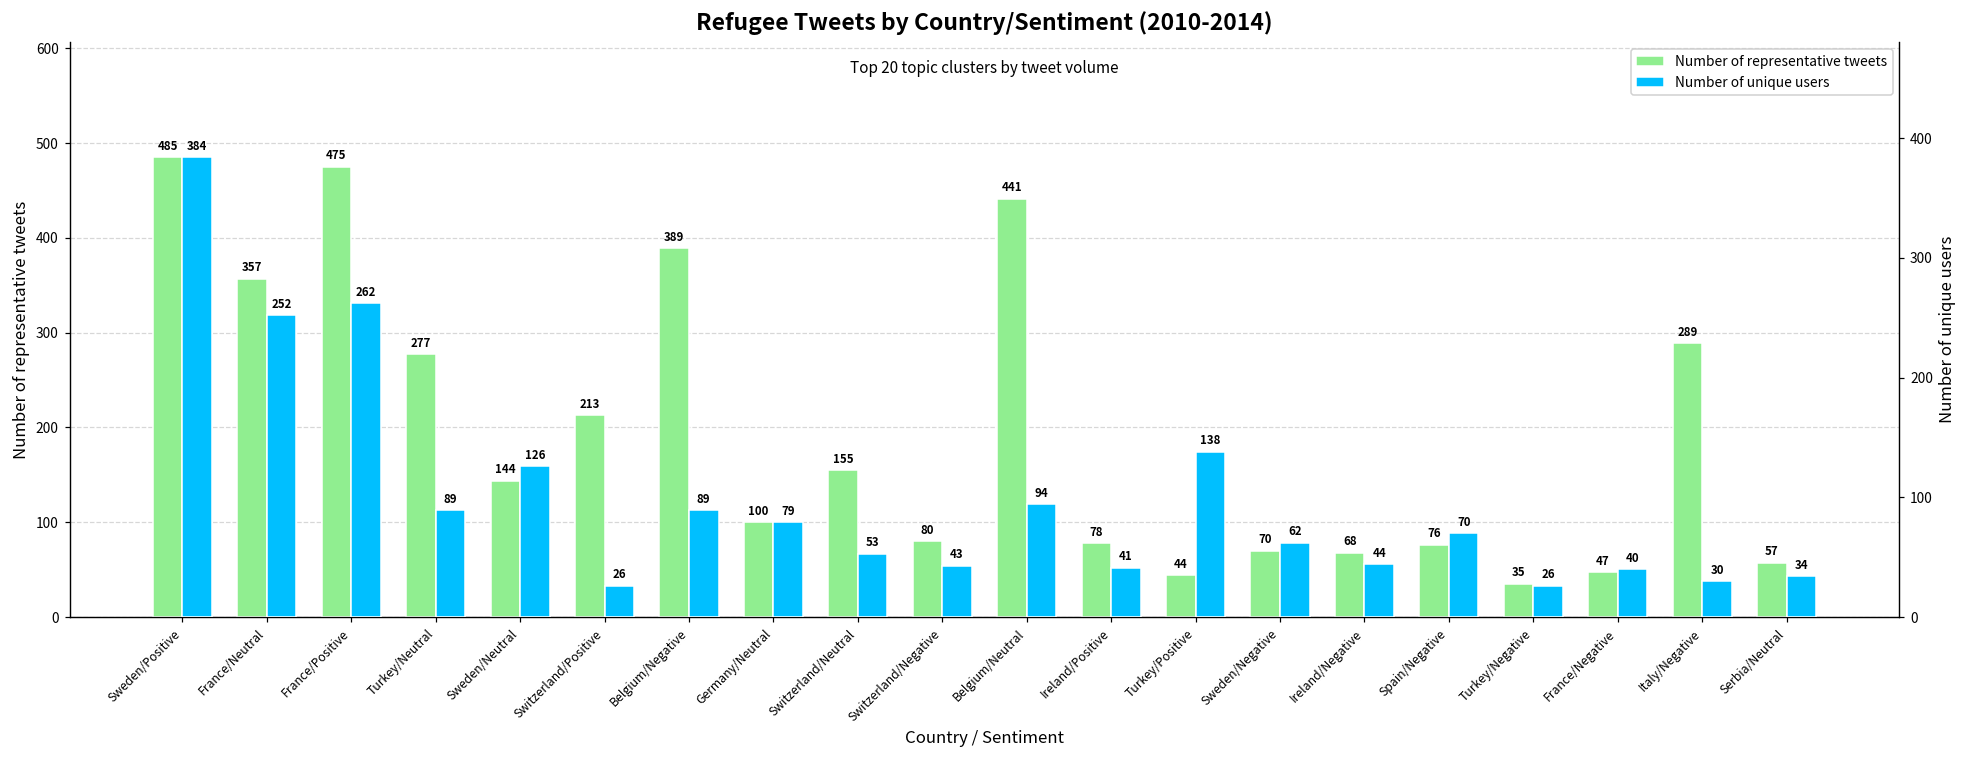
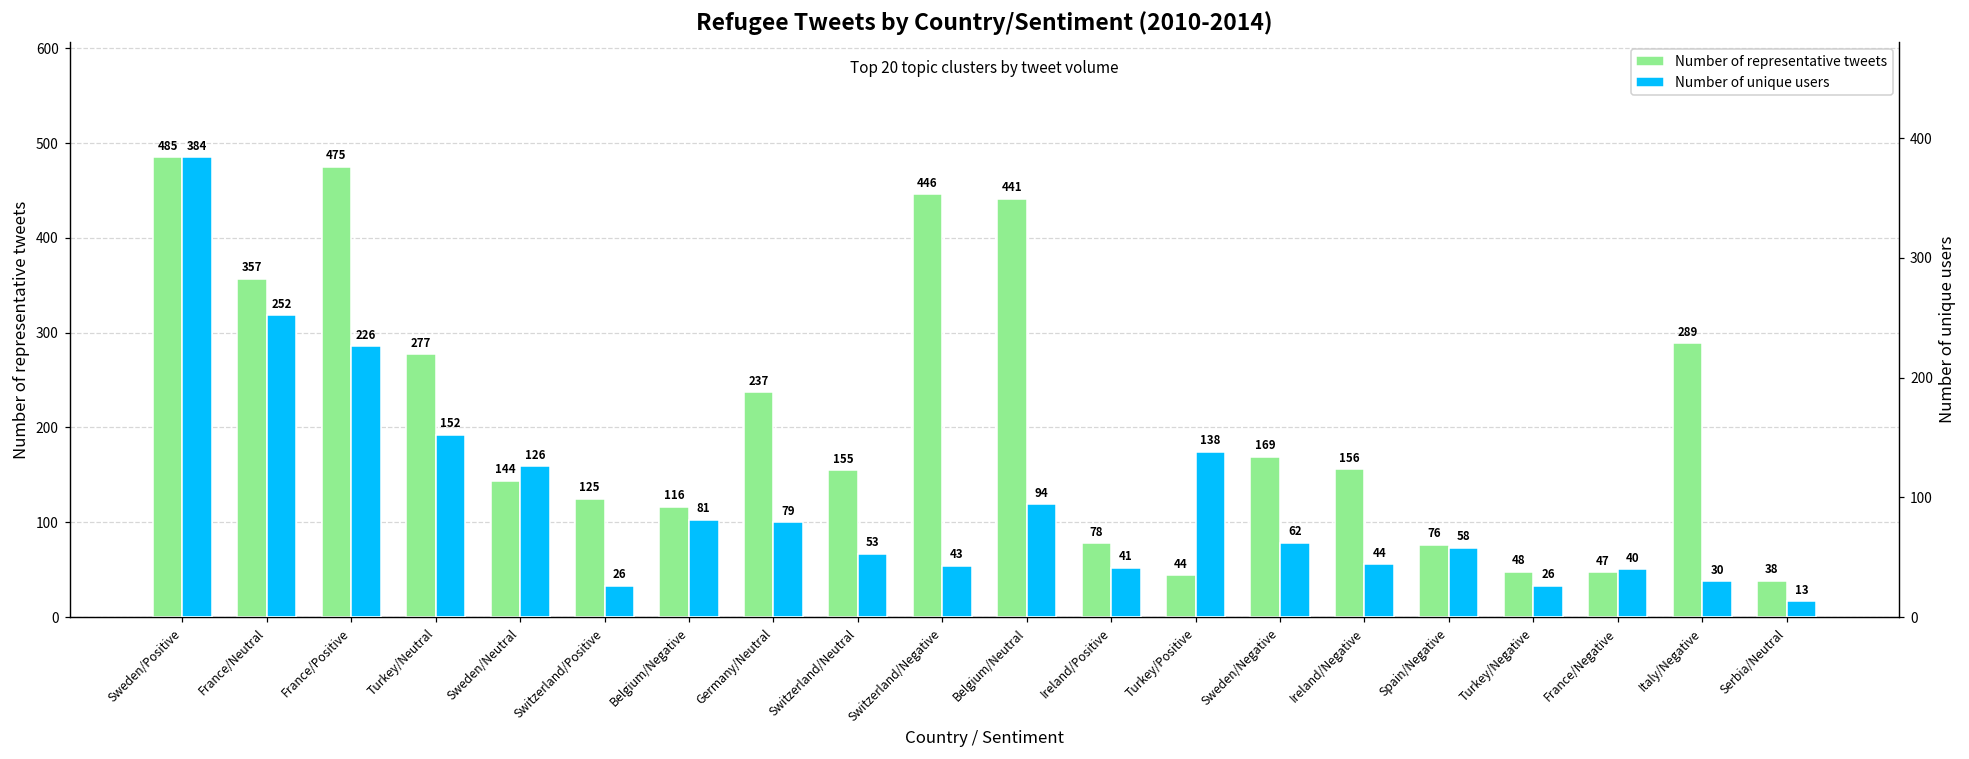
  {
    "Number of representative tweets": {
      "Sweden/Positive": 485,
      "France/Neutral": 357,
      "France/Positive": 475,
      "Turkey/Neutral": 277,
      "Sweden/Neutral": 144,
-     "Switzerland/Positive": 213,
-     "Belgium/Negative": 389,
-     "Germany/Neutral": 100,
+     "Switzerland/Positive": 125,
+     "Belgium/Negative": 116,
+     "Germany/Neutral": 237,
      "Switzerland/Neutral": 155,
-     "Switzerland/Negative": 80,
+     "Switzerland/Negative": 446,
      "Belgium/Neutral": 441,
      "Ireland/Positive": 78,
      "Turkey/Positive": 44,
-     "Sweden/Negative": 70,
-     "Ireland/Negative": 68,
+     "Sweden/Negative": 169,
+     "Ireland/Negative": 156,
      "Spain/Negative": 76,
-     "Turkey/Negative": 35,
+     "Turkey/Negative": 48,
      "France/Negative": 47,
      "Italy/Negative": 289,
-     "Serbia/Neutral": 57
+     "Serbia/Neutral": 38
    },
    "Number of unique users": {
      "Sweden/Positive": 384,
      "France/Neutral": 252,
-     "France/Positive": 262,
-     "Turkey/Neutral": 89,
+     "France/Positive": 226,
+     "Turkey/Neutral": 152,
      "Sweden/Neutral": 126,
      "Switzerland/Positive": 26,
-     "Belgium/Negative": 89,
+     "Belgium/Negative": 81,
      "Germany/Neutral": 79,
      "Switzerland/Neutral": 53,
      "Switzerland/Negative": 43,
      "Belgium/Neutral": 94,
      "Ireland/Positive": 41,
      "Turkey/Positive": 138,
      "Sweden/Negative": 62,
      "Ireland/Negative": 44,
-     "Spain/Negative": 70,
+     "Spain/Negative": 58,
      "Turkey/Negative": 26,
      "France/Negative": 40,
      "Italy/Negative": 30,
-     "Serbia/Neutral": 34
+     "Serbia/Neutral": 13
    }
  }
